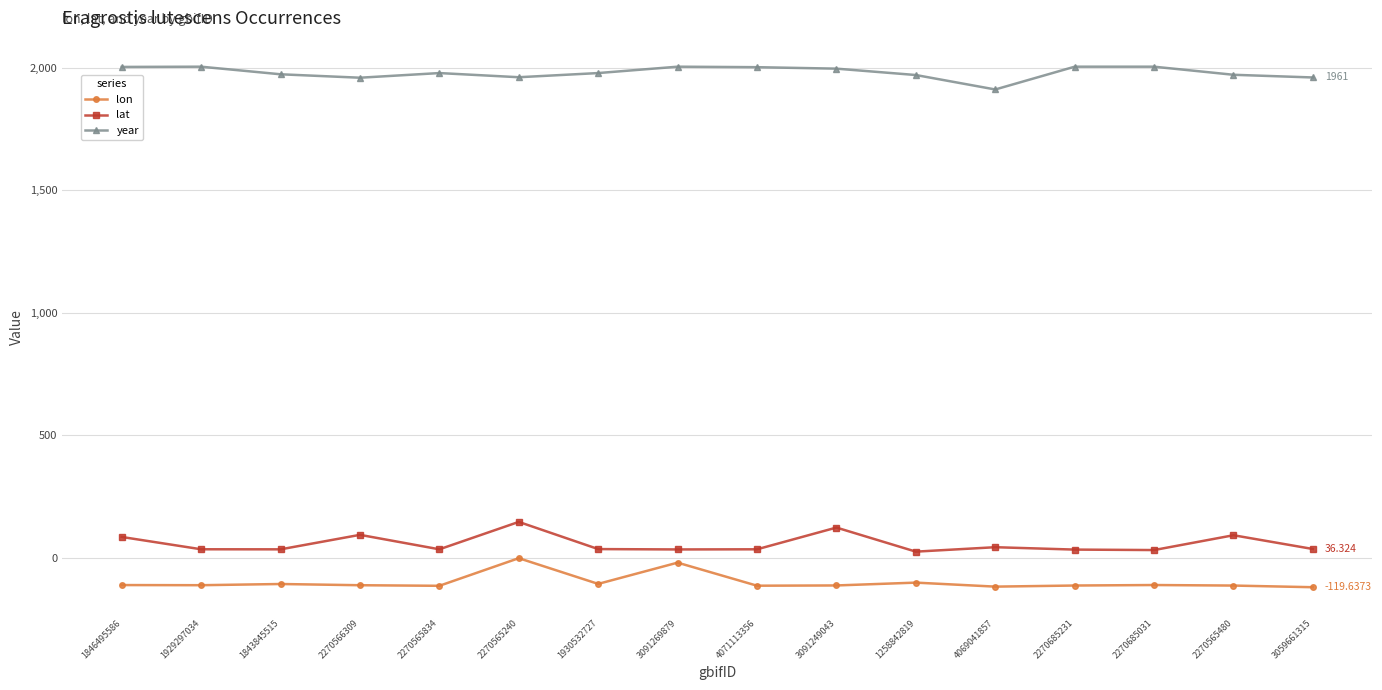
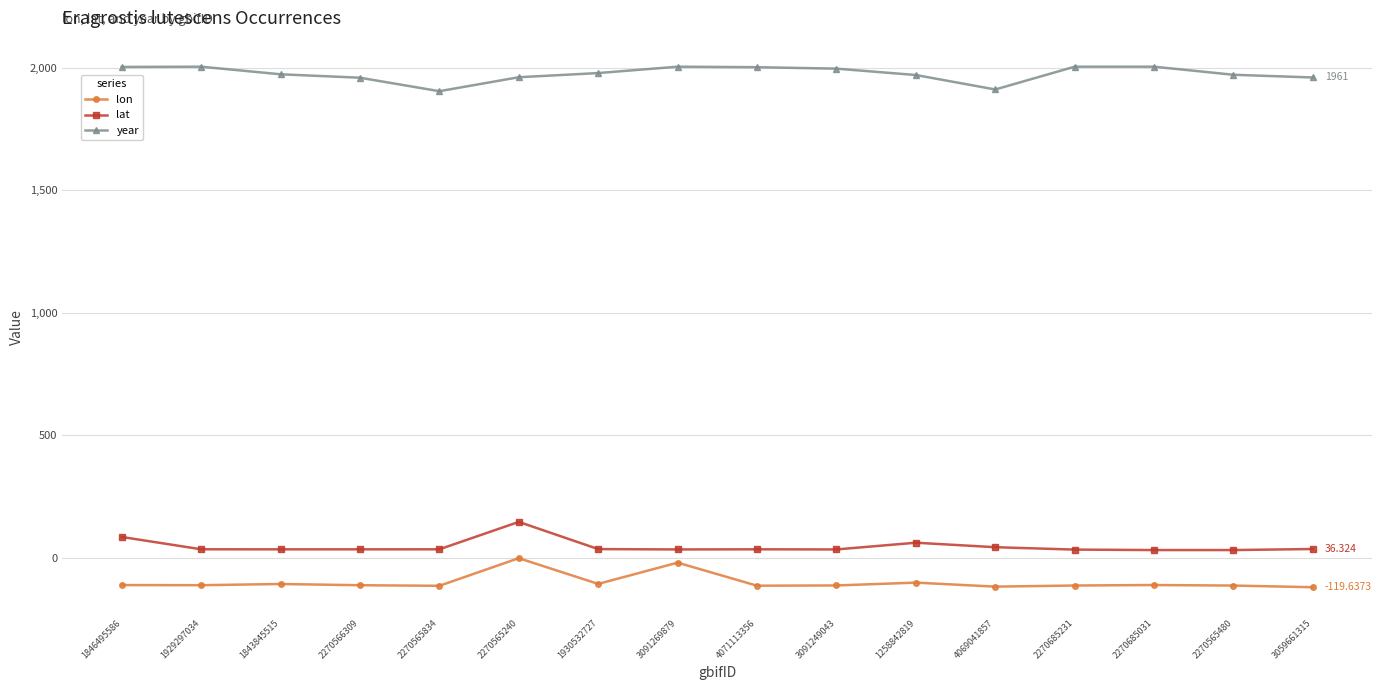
  {
    "lon": {
      "3059661315": "-119.6373"
    },
    "lat": {
      "1846495586": "90",
      "1929297034": "40",
      "1843845515": "30",
-     "2270566309": "90",
+     "2270566309": "40",
      "2270565834": "40",
      "2270565240": "150",
      "1930532727": "40",
      "3091269879": "30",
      "4071113356": "40",
-     "3091249043": "120",
-     "1258842819": "30",
+     "3091249043": "30",
+     "1258842819": "60",
      "4069041857": "40",
      "2270685231": "30",
      "2270685031": "30",
-     "2270565480": "90"
+     "2270565480": "30"
    },
    "year": {
      "1846495586": "2,000",
      "1929297034": "2,010",
      "1843845515": "1,970",
      "2270566309": "1,960",
-     "2270565834": "1,980",
+     "2270565834": "1,910",
      "2270565240": "1,960",
      "1930532727": "1,980",
      "3091269879": "2,010",
      "4071113356": "2,000",
      "3091249043": "2,000",
      "1258842819": "1,970",
      "4069041857": "1,910",
      "2270685231": "2,010",
      "2270685031": "2,010",
      "2270565480": "1,970"
    }
  }
